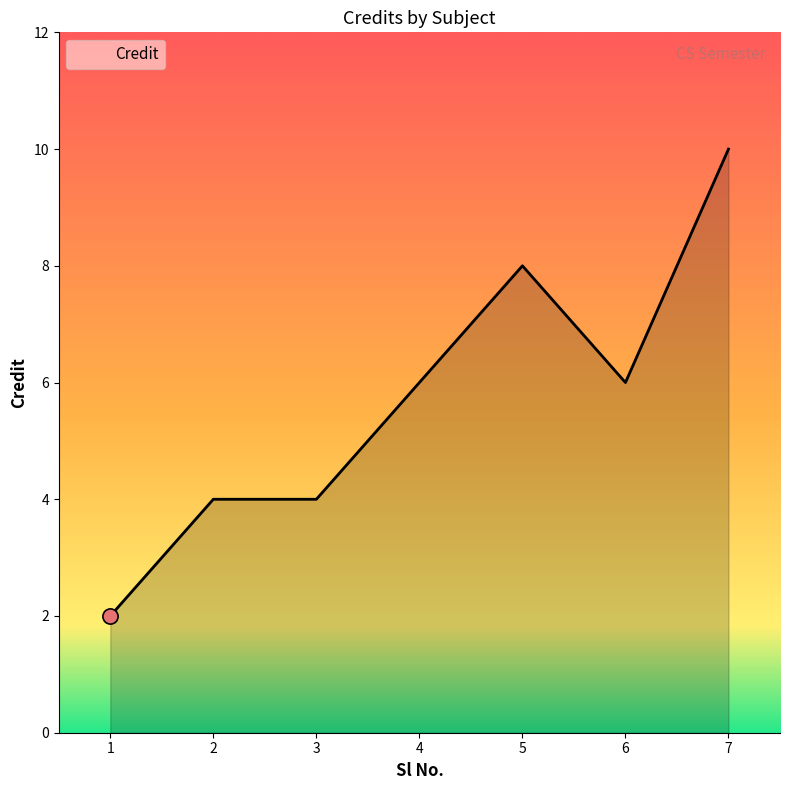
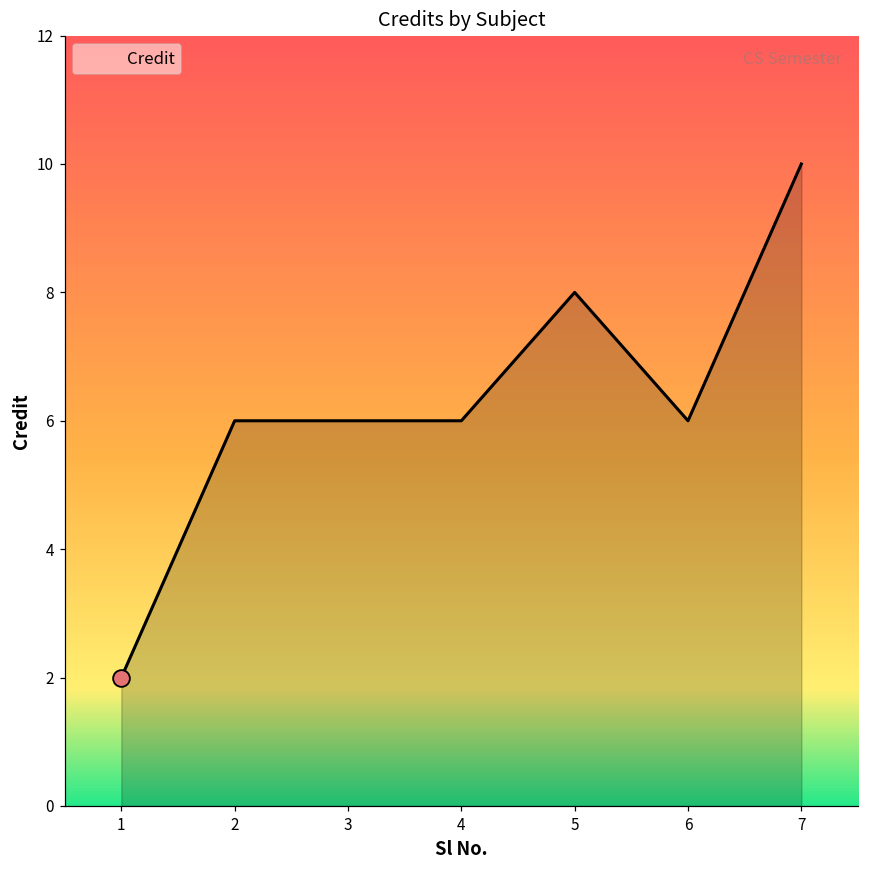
  {
    "Credit": {
-     "2": 4,
-     "3": 4,
+     "2": 6,
+     "3": 6,
      "4": 6,
      "5": 8,
      "6": 6,
      "7": 10
    }
  }
